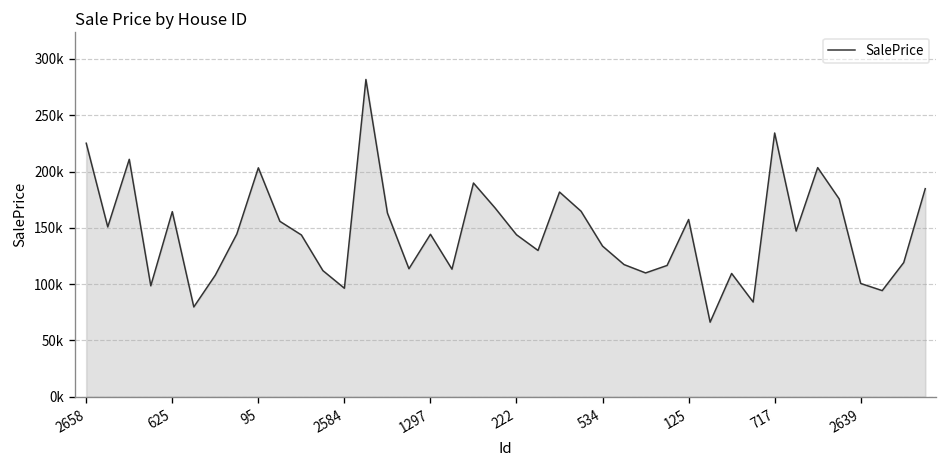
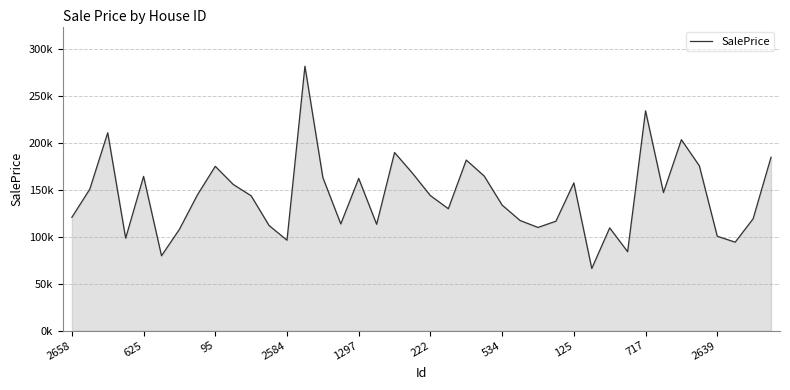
  {
-   "2658": 230000,
+   "2658": 120000,
    "625": 160000,
-   "95": 200000,
+   "95": 180000,
    "2584": 100000,
-   "1297": 140000,
+   "1297": 160000,
    "222": 140000,
    "534": 130000,
    "125": 160000,
    "717": 230000,
    "2639": 100000
  }
